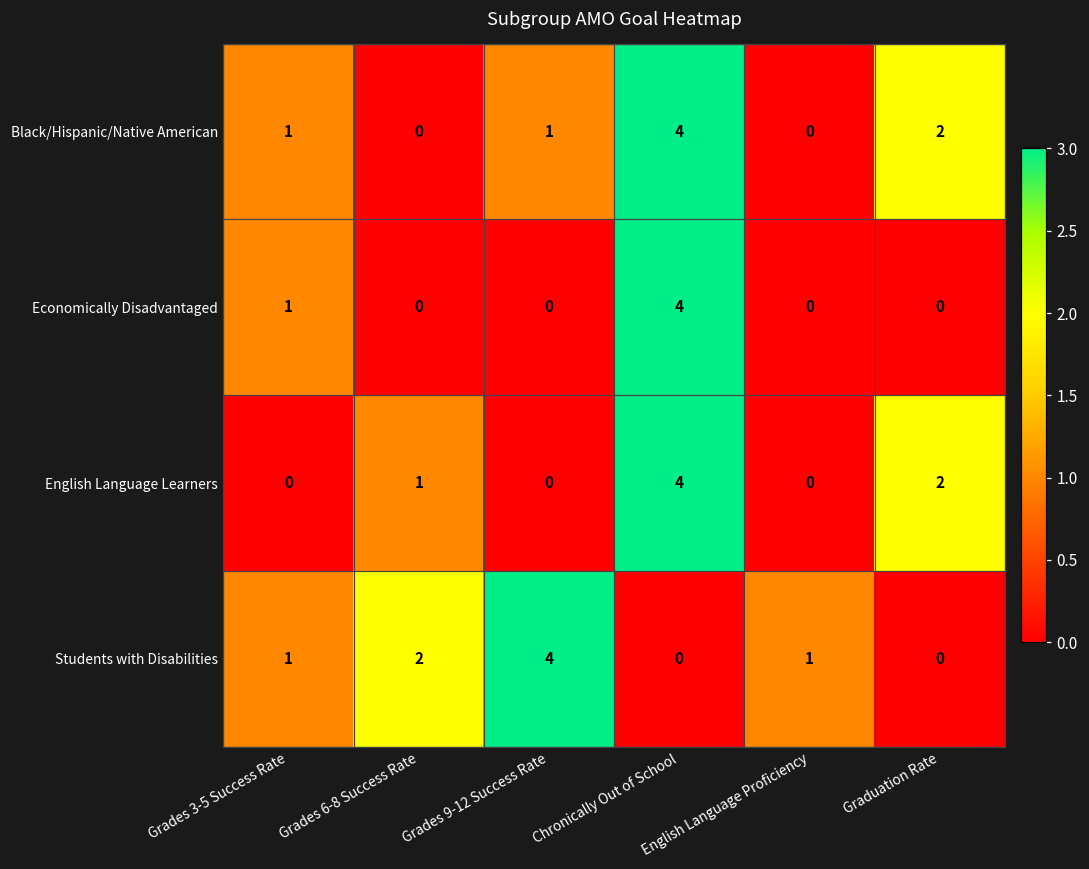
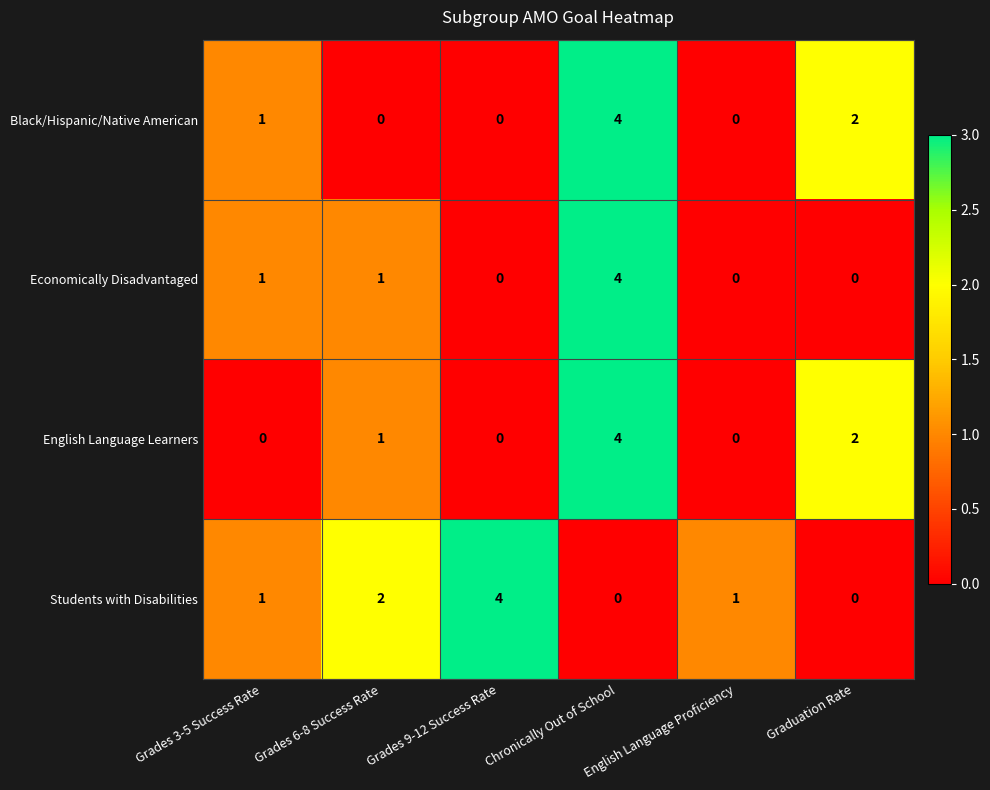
  {
    "Black/Hispanic/Native American": {
      "Grades 3-5 Success Rate": 1,
      "Grades 6-8 Success Rate": 0,
-     "Grades 9-12 Success Rate": 1,
+     "Grades 9-12 Success Rate": 0,
      "Chronically Out of School": 4,
      "English Language Proficiency": 0,
      "Graduation Rate": 2
    },
    "Economically Disadvantaged": {
      "Grades 3-5 Success Rate": 1,
-     "Grades 6-8 Success Rate": 0,
+     "Grades 6-8 Success Rate": 1,
      "Grades 9-12 Success Rate": 0,
      "Chronically Out of School": 4,
      "English Language Proficiency": 0,
      "Graduation Rate": 0
    },
    "English Language Learners": {
      "Grades 3-5 Success Rate": 0,
      "Grades 6-8 Success Rate": 1,
      "Grades 9-12 Success Rate": 0,
      "Chronically Out of School": 4,
      "English Language Proficiency": 0,
      "Graduation Rate": 2
    },
    "Students with Disabilities": {
      "Grades 3-5 Success Rate": 1,
      "Grades 6-8 Success Rate": 2,
      "Grades 9-12 Success Rate": 4,
      "Chronically Out of School": 0,
      "English Language Proficiency": 1,
      "Graduation Rate": 0
    }
  }
